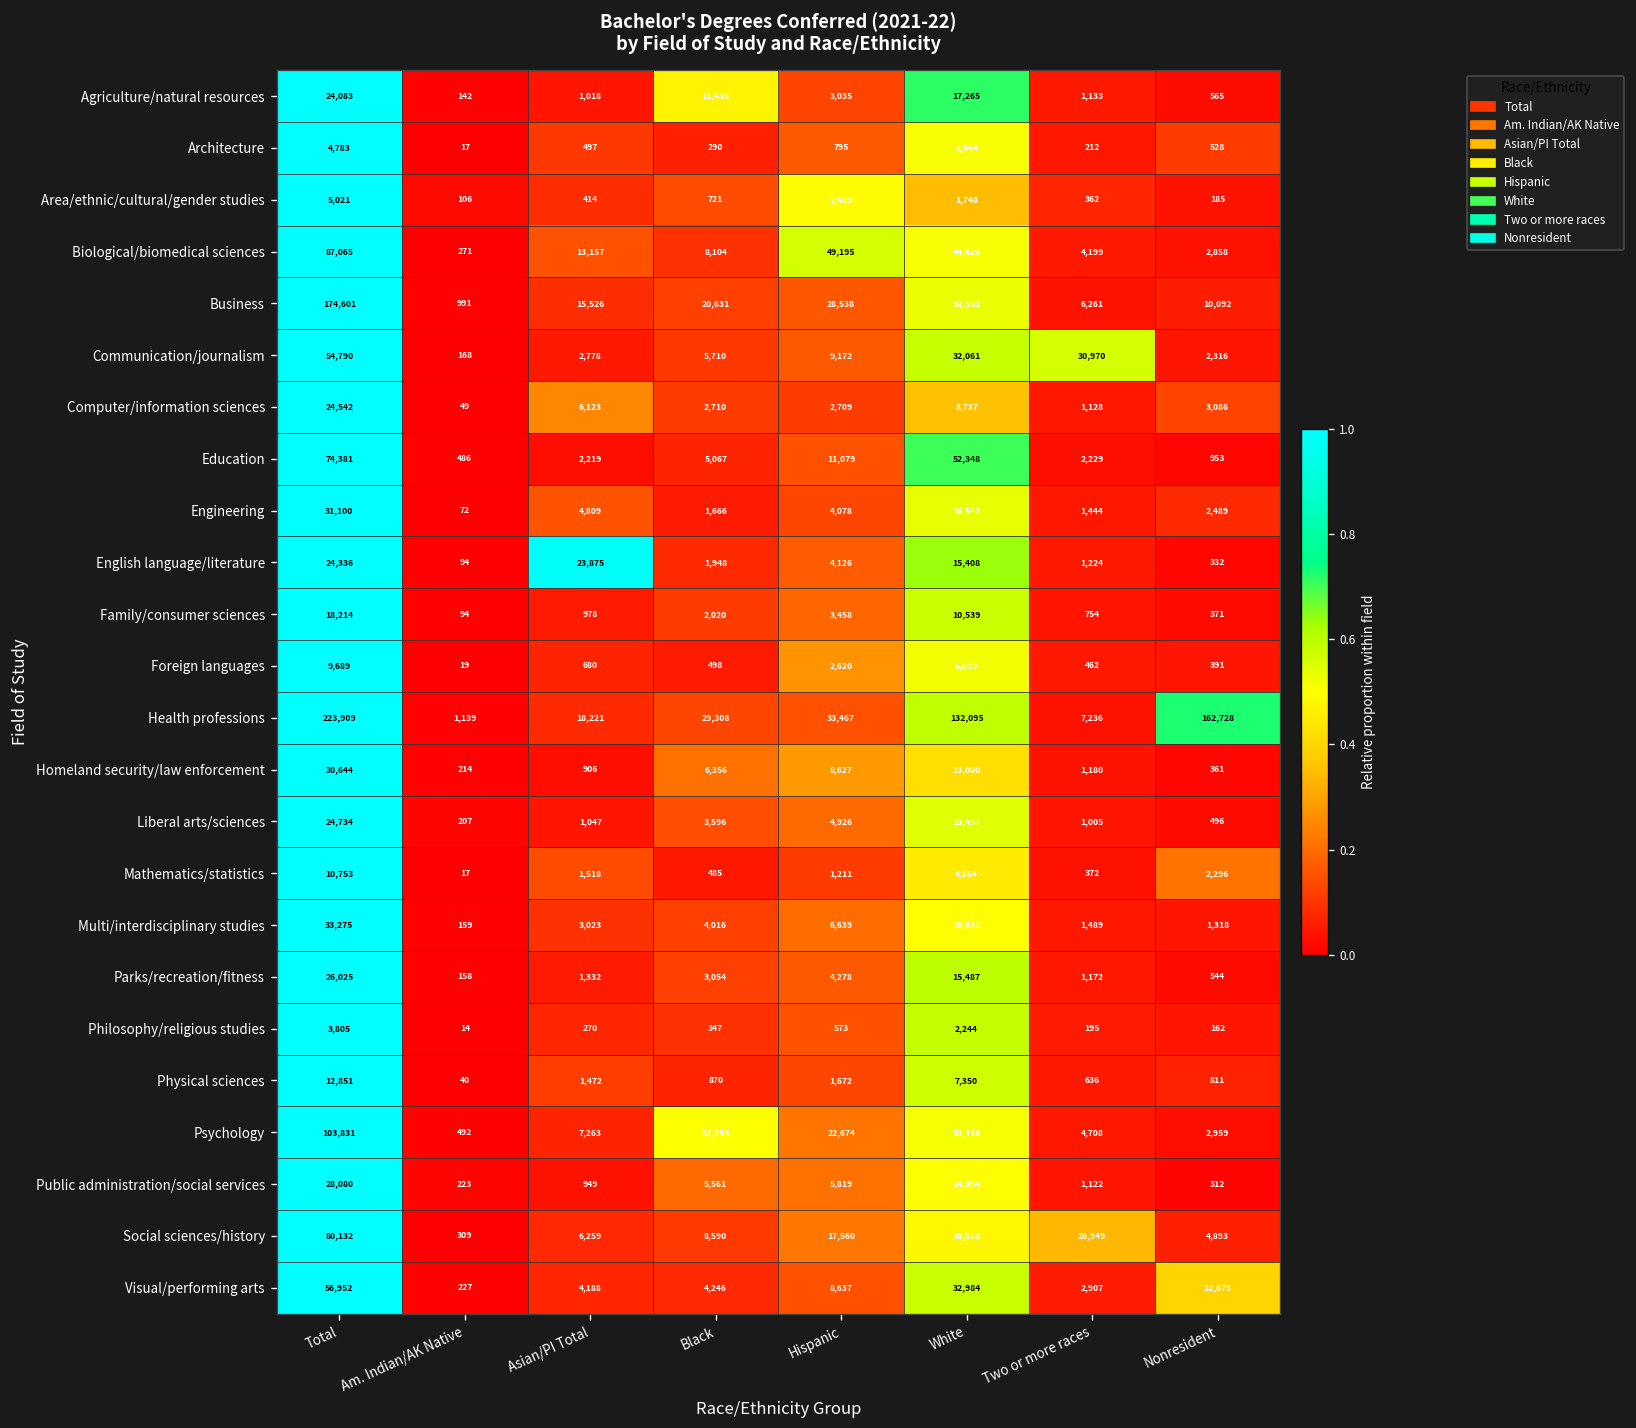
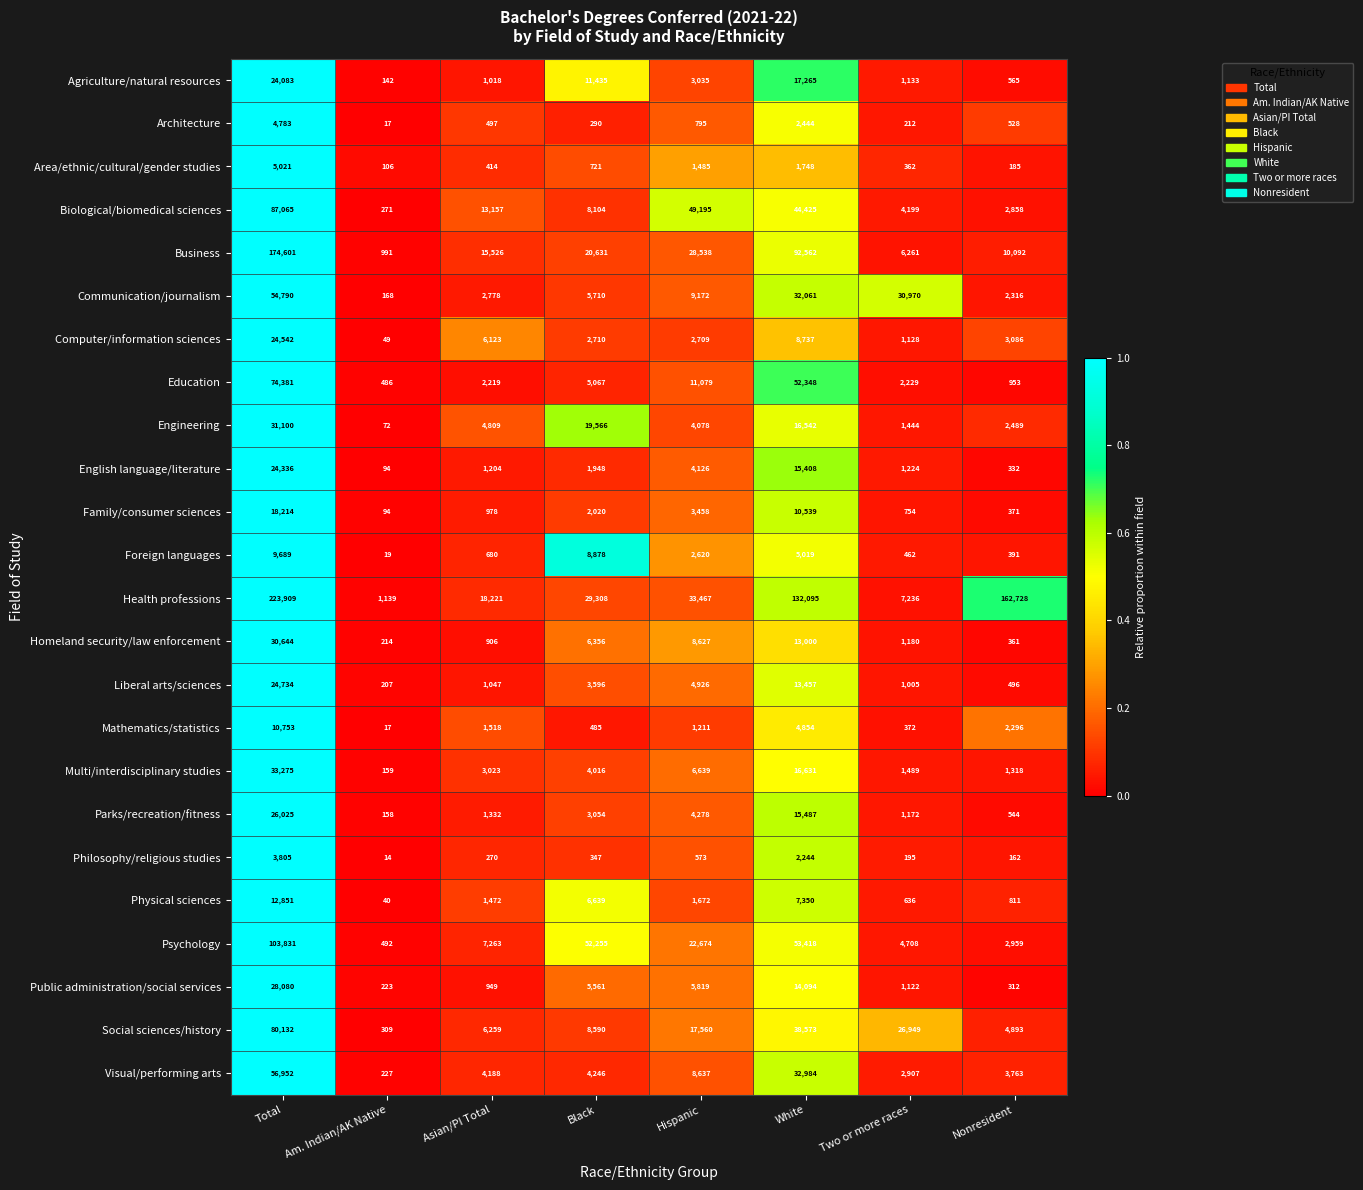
  {
    "Agriculture/natural resources": {
      "Total": "24,083",
      "Am. Indian/AK Native": "142",
      "Asian/PI Total": "1,018",
      "Black": "11,435",
      "Hispanic": "3,035",
      "White": "17,265",
      "Two or more races": "1,133",
      "Nonresident": "565"
    },
    "Architecture": {
      "Total": "4,783",
      "Am. Indian/AK Native": "17",
      "Asian/PI Total": "497",
      "Black": "290",
      "Hispanic": "795",
      "White": "2,444",
      "Two or more races": "212",
      "Nonresident": "528"
    },
    "Area/ethnic/cultural/gender studies": {
      "Total": "5,021",
      "Am. Indian/AK Native": "106",
      "Asian/PI Total": "414",
      "Black": "721",
-     "Hispanic": "2,489",
+     "Hispanic": "1,485",
      "White": "1,748",
      "Two or more races": "362",
      "Nonresident": "185"
    },
    "Biological/biomedical sciences": {
      "Total": "87,065",
      "Am. Indian/AK Native": "271",
      "Asian/PI Total": "13,157",
      "Black": "8,104",
      "Hispanic": "49,195",
      "White": "44,425",
      "Two or more races": "4,199",
      "Nonresident": "2,858"
    },
    "Business": {
      "Total": "174,601",
      "Am. Indian/AK Native": "991",
      "Asian/PI Total": "15,526",
      "Black": "20,631",
      "Hispanic": "28,538",
      "White": "92,562",
      "Two or more races": "6,261",
      "Nonresident": "10,092"
    },
    "Communication/journalism": {
      "Total": "54,790",
      "Am. Indian/AK Native": "168",
      "Asian/PI Total": "2,778",
      "Black": "5,710",
      "Hispanic": "9,172",
      "White": "32,061",
      "Two or more races": "30,970",
      "Nonresident": "2,316"
    },
    "Computer/information sciences": {
      "Total": "24,542",
      "Am. Indian/AK Native": "49",
      "Asian/PI Total": "6,123",
      "Black": "2,710",
      "Hispanic": "2,709",
      "White": "8,737",
      "Two or more races": "1,128",
      "Nonresident": "3,086"
    },
    "Education": {
      "Total": "74,381",
      "Am. Indian/AK Native": "486",
      "Asian/PI Total": "2,219",
      "Black": "5,067",
      "Hispanic": "11,079",
      "White": "52,348",
      "Two or more races": "2,229",
      "Nonresident": "953"
    },
    "Engineering": {
      "Total": "31,100",
      "Am. Indian/AK Native": "72",
      "Asian/PI Total": "4,809",
-     "Black": "1,666",
+     "Black": "19,566",
      "Hispanic": "4,078",
      "White": "16,542",
      "Two or more races": "1,444",
      "Nonresident": "2,489"
    },
    "English language/literature": {
      "Total": "24,336",
      "Am. Indian/AK Native": "94",
-     "Asian/PI Total": "23,875",
+     "Asian/PI Total": "1,204",
      "Black": "1,948",
      "Hispanic": "4,126",
      "White": "15,408",
      "Two or more races": "1,224",
      "Nonresident": "332"
    },
    "Family/consumer sciences": {
      "Total": "18,214",
      "Am. Indian/AK Native": "94",
      "Asian/PI Total": "978",
      "Black": "2,020",
      "Hispanic": "3,458",
      "White": "10,539",
      "Two or more races": "754",
      "Nonresident": "371"
    },
    "Foreign languages": {
      "Total": "9,689",
      "Am. Indian/AK Native": "19",
      "Asian/PI Total": "680",
-     "Black": "498",
+     "Black": "8,878",
      "Hispanic": "2,620",
      "White": "5,019",
      "Two or more races": "462",
      "Nonresident": "391"
    },
    "Health professions": {
      "Total": "223,909",
      "Am. Indian/AK Native": "1,139",
      "Asian/PI Total": "18,221",
      "Black": "29,308",
      "Hispanic": "33,467",
      "White": "132,095",
      "Two or more races": "7,236",
      "Nonresident": "162,728"
    },
    "Homeland security/law enforcement": {
      "Total": "30,644",
      "Am. Indian/AK Native": "214",
      "Asian/PI Total": "906",
      "Black": "6,356",
      "Hispanic": "8,627",
      "White": "13,000",
      "Two or more races": "1,180",
      "Nonresident": "361"
    },
    "Liberal arts/sciences": {
      "Total": "24,734",
      "Am. Indian/AK Native": "207",
      "Asian/PI Total": "1,047",
      "Black": "3,596",
      "Hispanic": "4,926",
      "White": "13,457",
      "Two or more races": "1,005",
      "Nonresident": "496"
    },
    "Mathematics/statistics": {
      "Total": "10,753",
      "Am. Indian/AK Native": "17",
      "Asian/PI Total": "1,518",
      "Black": "485",
      "Hispanic": "1,211",
      "White": "4,854",
      "Two or more races": "372",
      "Nonresident": "2,296"
    },
    "Multi/interdisciplinary studies": {
      "Total": "33,275",
      "Am. Indian/AK Native": "159",
      "Asian/PI Total": "3,023",
      "Black": "4,016",
      "Hispanic": "6,639",
      "White": "16,631",
      "Two or more races": "1,489",
      "Nonresident": "1,318"
    },
    "Parks/recreation/fitness": {
      "Total": "26,025",
      "Am. Indian/AK Native": "158",
      "Asian/PI Total": "1,332",
      "Black": "3,054",
      "Hispanic": "4,278",
      "White": "15,487",
      "Two or more races": "1,172",
      "Nonresident": "544"
    },
    "Philosophy/religious studies": {
      "Total": "3,805",
      "Am. Indian/AK Native": "14",
      "Asian/PI Total": "270",
      "Black": "347",
      "Hispanic": "573",
      "White": "2,244",
      "Two or more races": "195",
      "Nonresident": "162"
    },
    "Physical sciences": {
      "Total": "12,851",
      "Am. Indian/AK Native": "40",
      "Asian/PI Total": "1,472",
-     "Black": "870",
+     "Black": "6,639",
      "Hispanic": "1,672",
      "White": "7,350",
      "Two or more races": "636",
      "Nonresident": "811"
    },
    "Psychology": {
      "Total": "103,831",
      "Am. Indian/AK Native": "492",
      "Asian/PI Total": "7,263",
      "Black": "52,255",
      "Hispanic": "22,674",
      "White": "53,418",
      "Two or more races": "4,708",
      "Nonresident": "2,959"
    },
    "Public administration/social services": {
      "Total": "28,080",
      "Am. Indian/AK Native": "223",
      "Asian/PI Total": "949",
      "Black": "5,561",
      "Hispanic": "5,819",
      "White": "14,094",
      "Two or more races": "1,122",
      "Nonresident": "312"
    },
    "Social sciences/history": {
      "Total": "80,132",
      "Am. Indian/AK Native": "309",
      "Asian/PI Total": "6,259",
      "Black": "8,590",
      "Hispanic": "17,560",
      "White": "38,573",
      "Two or more races": "26,949",
      "Nonresident": "4,893"
    },
    "Visual/performing arts": {
      "Total": "56,952",
      "Am. Indian/AK Native": "227",
      "Asian/PI Total": "4,188",
      "Black": "4,246",
      "Hispanic": "8,637",
      "White": "32,984",
      "Two or more races": "2,907",
-     "Nonresident": "22,675"
+     "Nonresident": "3,763"
    }
  }
